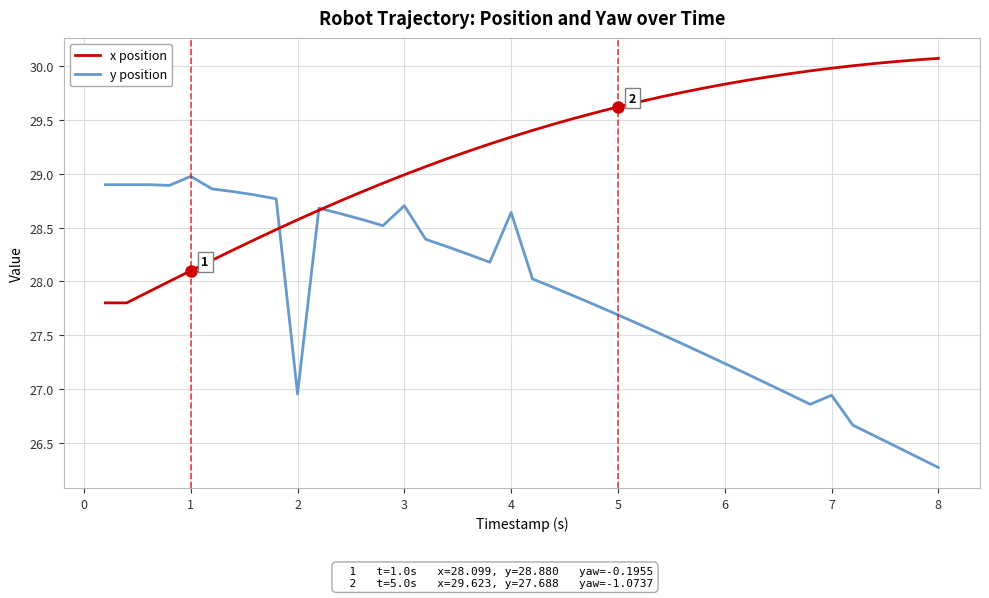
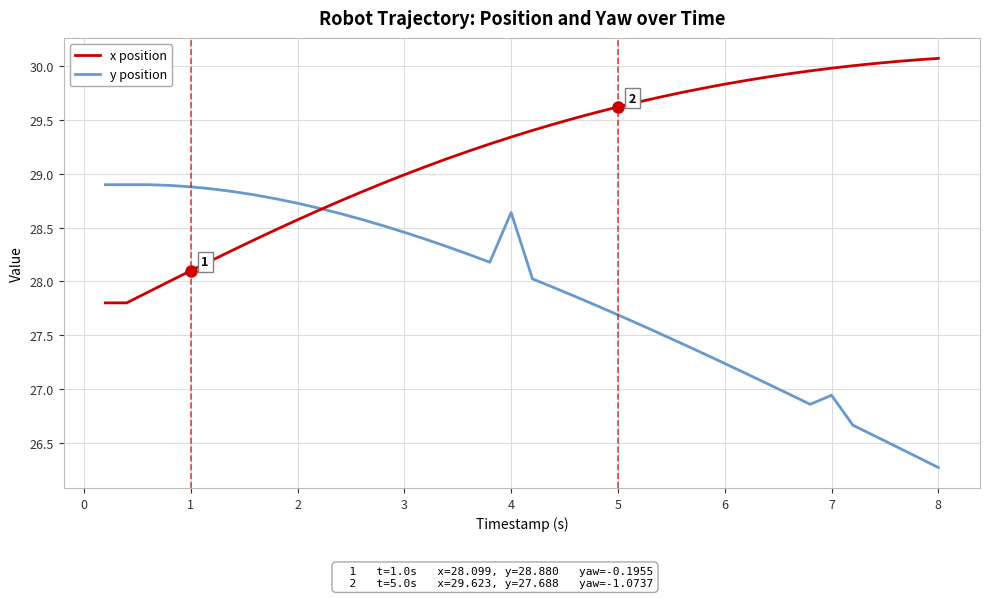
  {
    "y position": {
-     "1": 28.98,
-     "2": 26.95,
-     "3": 28.70,
+     "1": 28.88,
+     "2": 28.73,
+     "3": 28.46,
      "4": 28.64,
      "5": 27.69,
      "6": 27.24,
      "7": 26.94,
      "8": 26.27
    }
  }
